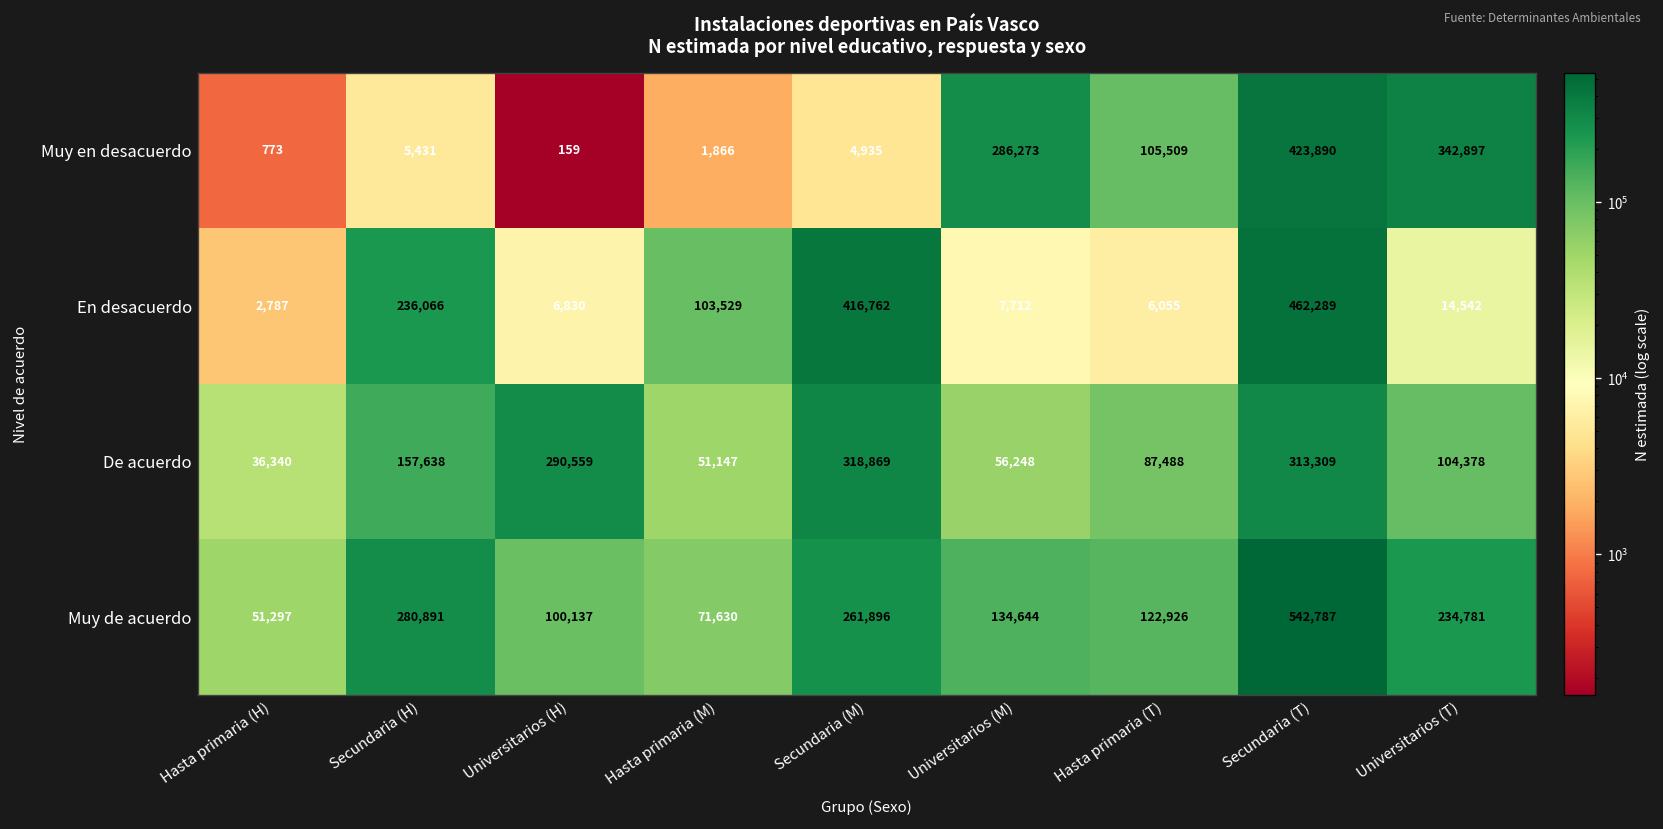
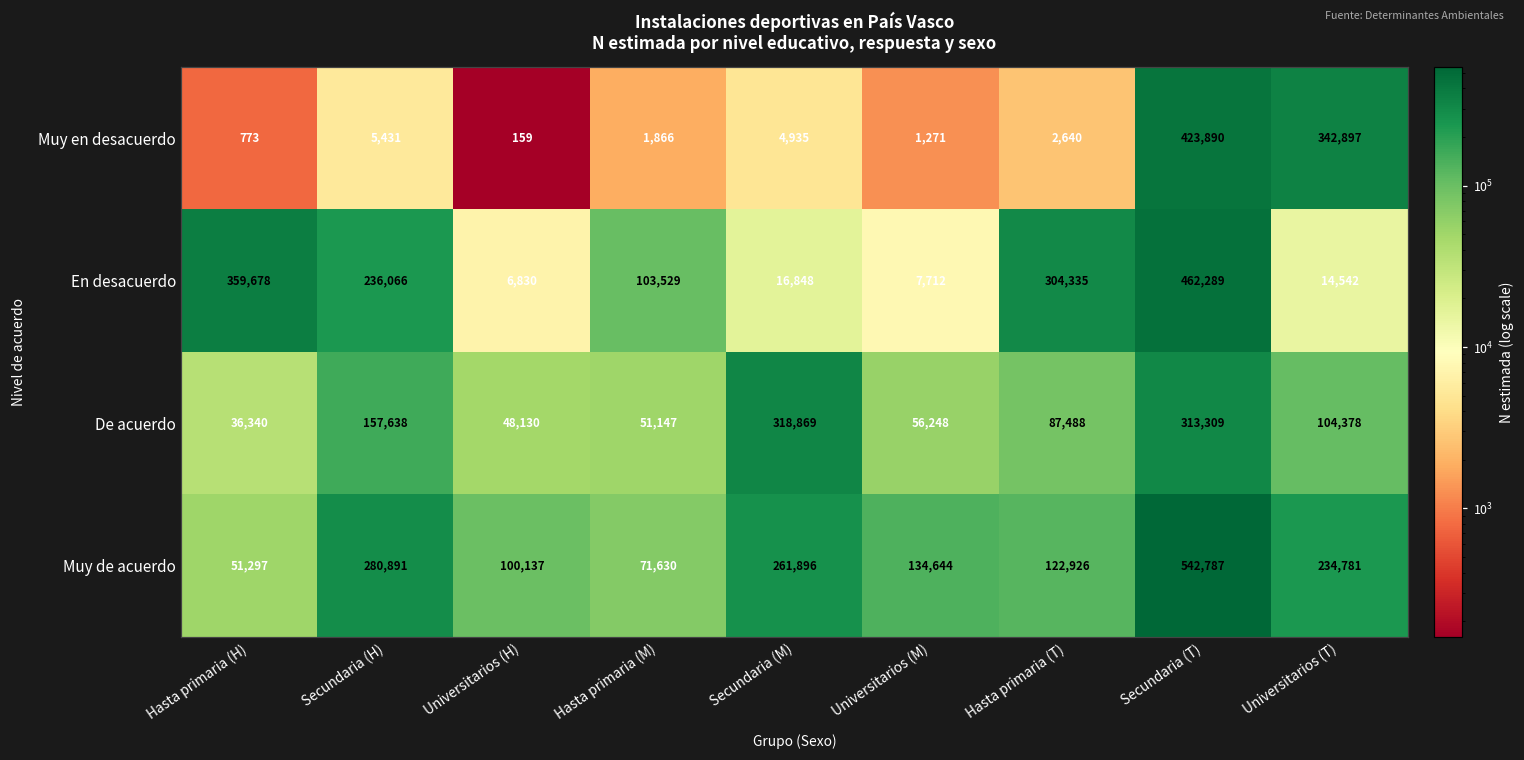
  {
    "Muy en desacuerdo": {
      "Hasta primaria (H)": "773",
      "Secundaria (H)": "5,431",
      "Universitarios (H)": "159",
      "Hasta primaria (M)": "1,866",
      "Secundaria (M)": "4,935",
-     "Universitarios (M)": "286,273",
-     "Hasta primaria (T)": "105,509",
+     "Universitarios (M)": "1,271",
+     "Hasta primaria (T)": "2,640",
      "Secundaria (T)": "423,890",
      "Universitarios (T)": "342,897"
    },
    "En desacuerdo": {
-     "Hasta primaria (H)": "2,787",
+     "Hasta primaria (H)": "359,678",
      "Secundaria (H)": "236,066",
      "Universitarios (H)": "6,830",
      "Hasta primaria (M)": "103,529",
-     "Secundaria (M)": "416,762",
+     "Secundaria (M)": "16,848",
      "Universitarios (M)": "7,712",
-     "Hasta primaria (T)": "6,055",
+     "Hasta primaria (T)": "304,335",
      "Secundaria (T)": "462,289",
      "Universitarios (T)": "14,542"
    },
    "De acuerdo": {
      "Hasta primaria (H)": "36,340",
      "Secundaria (H)": "157,638",
-     "Universitarios (H)": "290,559",
+     "Universitarios (H)": "48,130",
      "Hasta primaria (M)": "51,147",
      "Secundaria (M)": "318,869",
      "Universitarios (M)": "56,248",
      "Hasta primaria (T)": "87,488",
      "Secundaria (T)": "313,309",
      "Universitarios (T)": "104,378"
    },
    "Muy de acuerdo": {
      "Hasta primaria (H)": "51,297",
      "Secundaria (H)": "280,891",
      "Universitarios (H)": "100,137",
      "Hasta primaria (M)": "71,630",
      "Secundaria (M)": "261,896",
      "Universitarios (M)": "134,644",
      "Hasta primaria (T)": "122,926",
      "Secundaria (T)": "542,787",
      "Universitarios (T)": "234,781"
    }
  }
